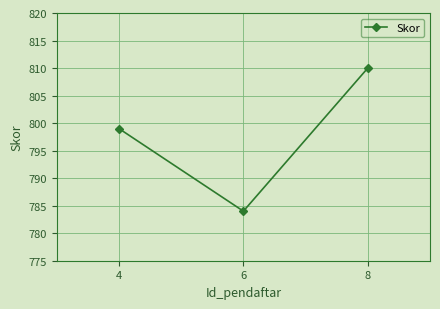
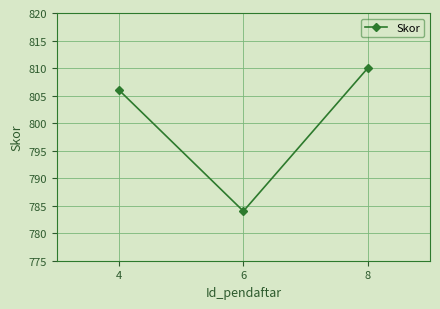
  {
-   "4": 799,
+   "4": 806,
    "6": 784,
    "8": 810
  }
